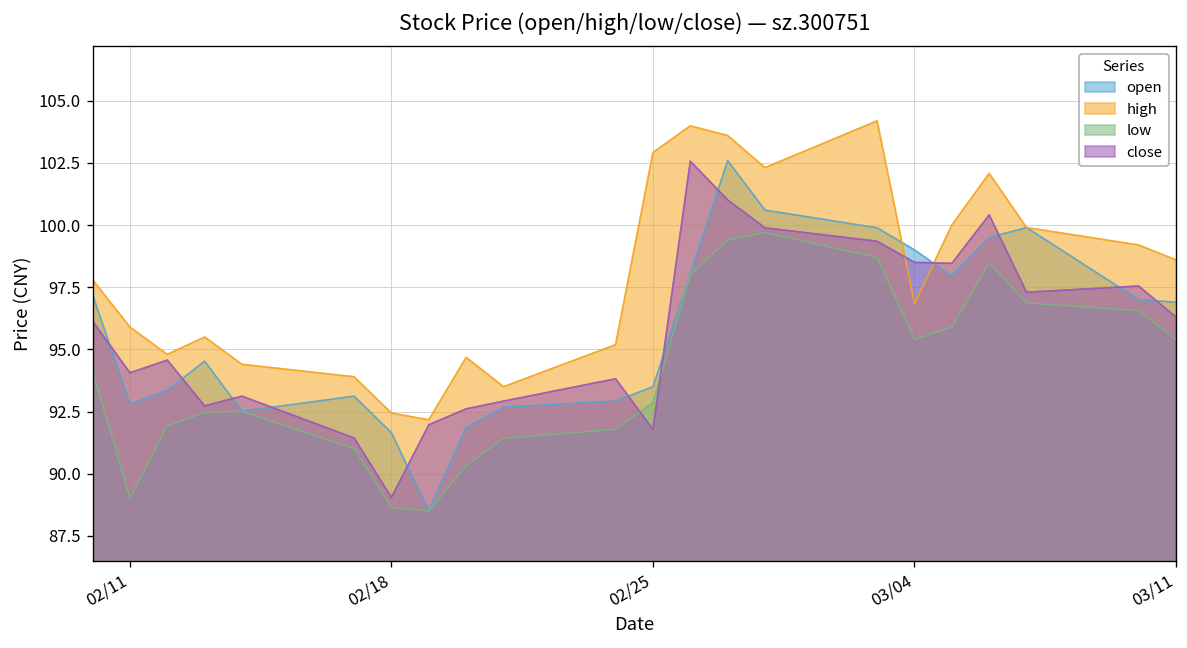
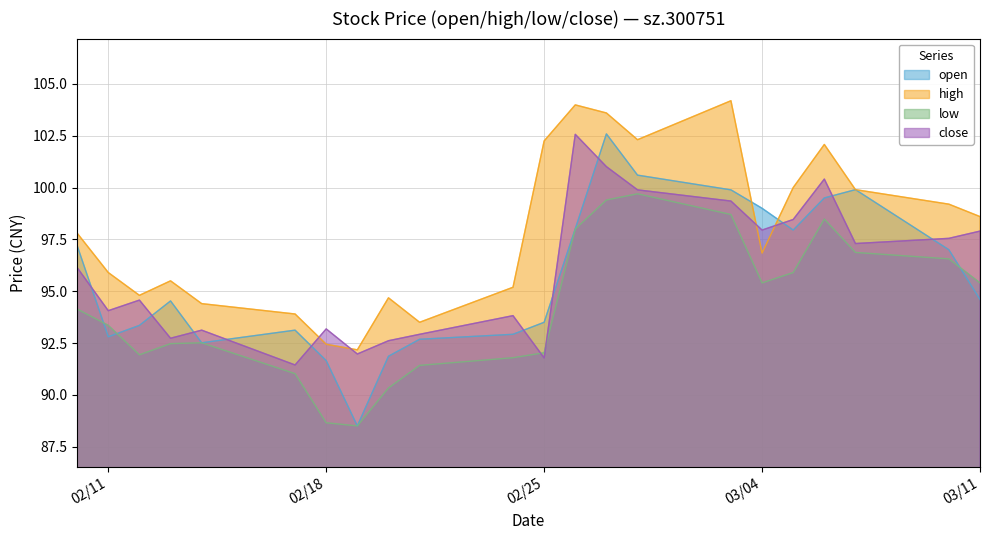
  {
    "open": {
      "02/11": 92.8,
      "02/18": 91.7,
      "02/25": 93.5,
      "03/04": 99.0,
-     "03/11": 96.9
+     "03/11": 94.6
    },
    "high": {
      "02/11": 95.9,
      "02/18": 92.4,
-     "02/25": 102.9,
+     "02/25": 102.3,
      "03/04": 96.8,
      "03/11": 98.6
    },
    "low": {
-     "02/11": 89.0,
+     "02/11": 93.4,
      "02/18": 88.7,
-     "02/25": 92.9,
+     "02/25": 92.0,
      "03/04": 95.4,
      "03/11": 95.4
    },
    "close": {
      "02/11": 94.1,
-     "02/18": 89.1,
+     "02/18": 93.2,
      "02/25": 91.8,
-     "03/04": 98.5,
-     "03/11": 96.3
+     "03/04": 98.0,
+     "03/11": 97.9
    }
  }
